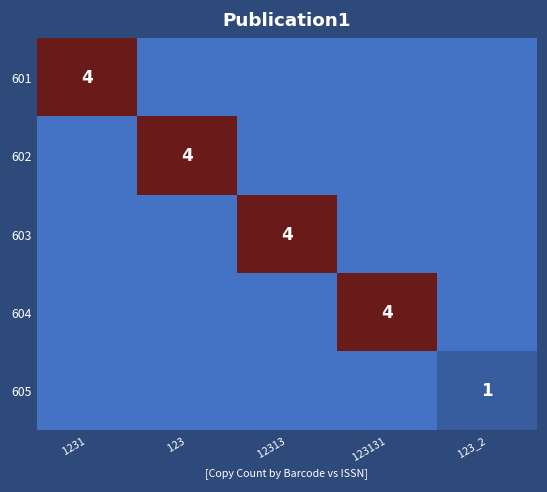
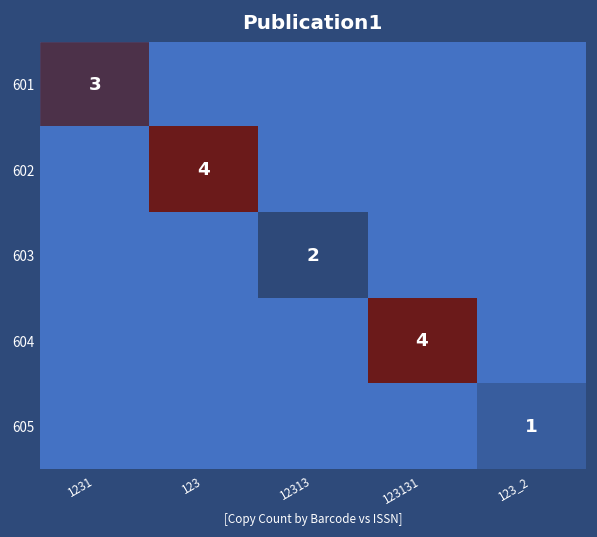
  {
    "601": {
-     "1231": 4
+     "1231": 3
    },
    "602": {
      "123": 4
    },
    "603": {
-     "12313": 4
+     "12313": 2
    },
    "604": {
      "123131": 4
    },
    "605": {
      "123_2": 1
    }
  }
